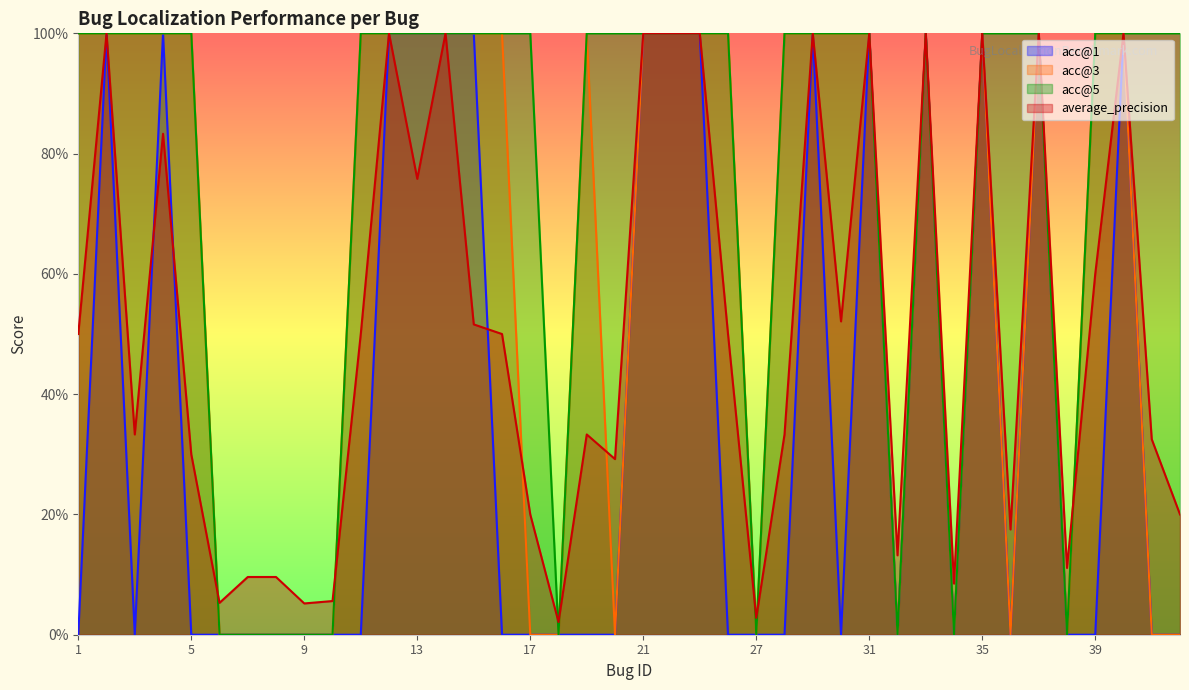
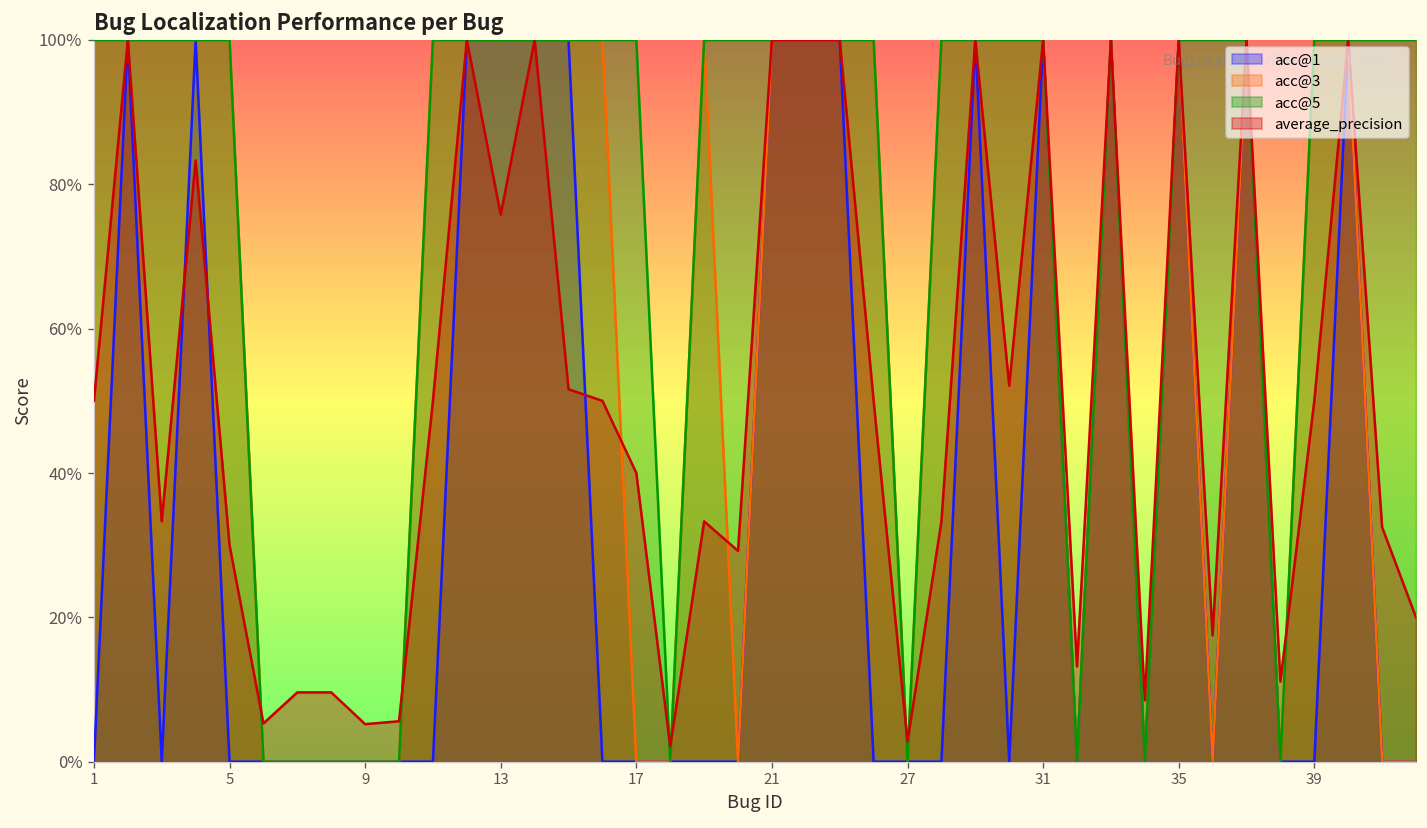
  {
    "acc@1": {
      "1": "0%",
      "5": "0%",
      "39": "0%"
    },
    "acc@5": {
      "17": "100%"
    },
    "average_precision": {
      "1": "50%",
      "5": "30%",
      "9": "5%",
      "13": "76%",
-     "17": "20%",
+     "17": "40%",
      "27": "3%",
-     "39": "60%"
+     "39": "50%"
    }
  }
